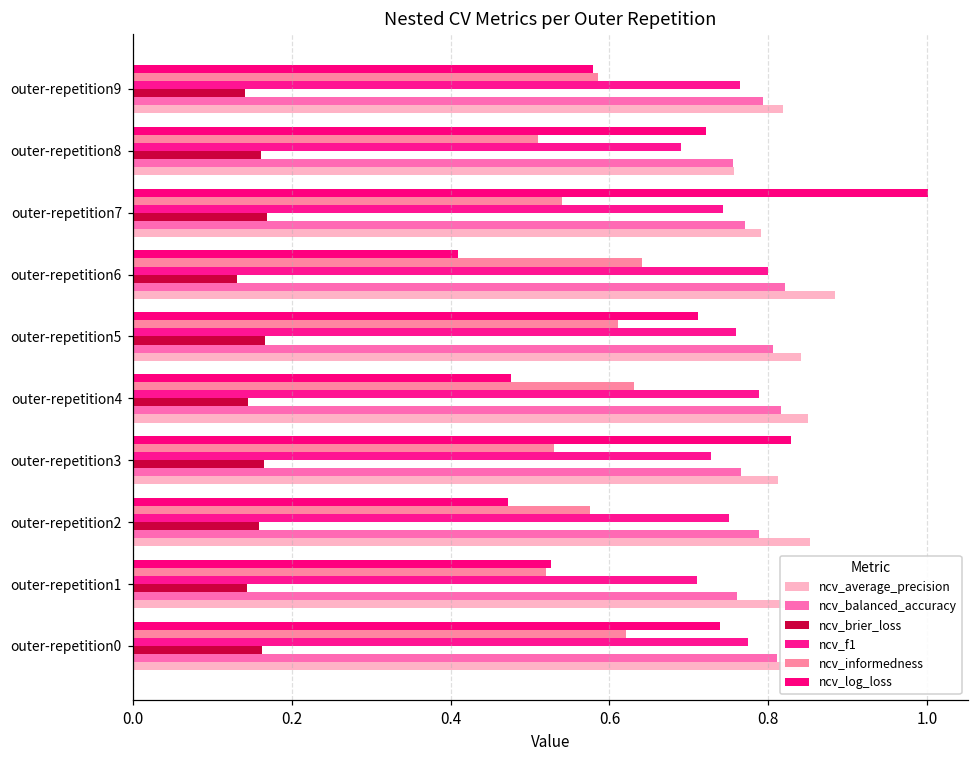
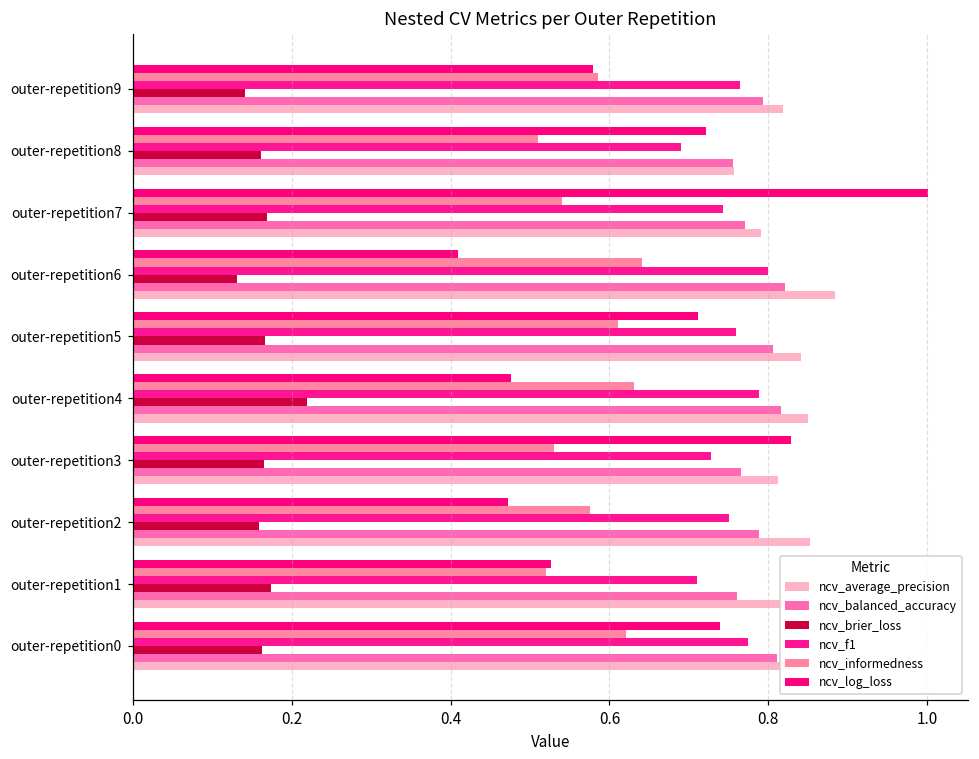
  {
    "ncv_brier_loss": {
      "outer-repetition9": 0.14,
      "outer-repetition8": 0.16,
      "outer-repetition7": 0.17,
      "outer-repetition6": 0.13,
      "outer-repetition5": 0.17,
-     "outer-repetition4": 0.15,
+     "outer-repetition4": 0.22,
      "outer-repetition3": 0.16,
      "outer-repetition2": 0.16,
-     "outer-repetition1": 0.14,
+     "outer-repetition1": 0.17,
      "outer-repetition0": 0.16
    }
  }
